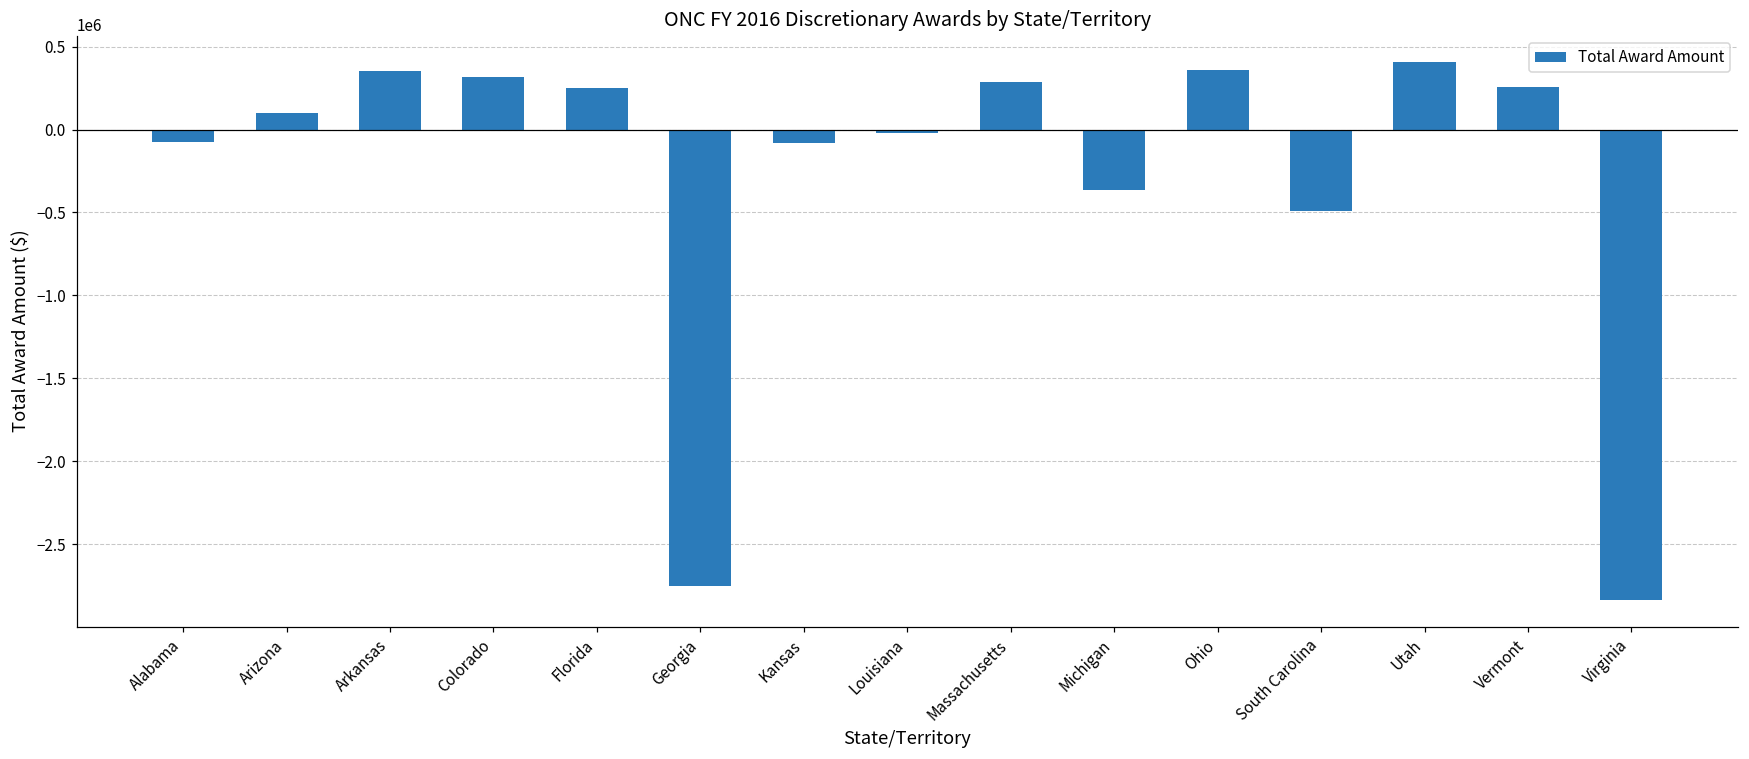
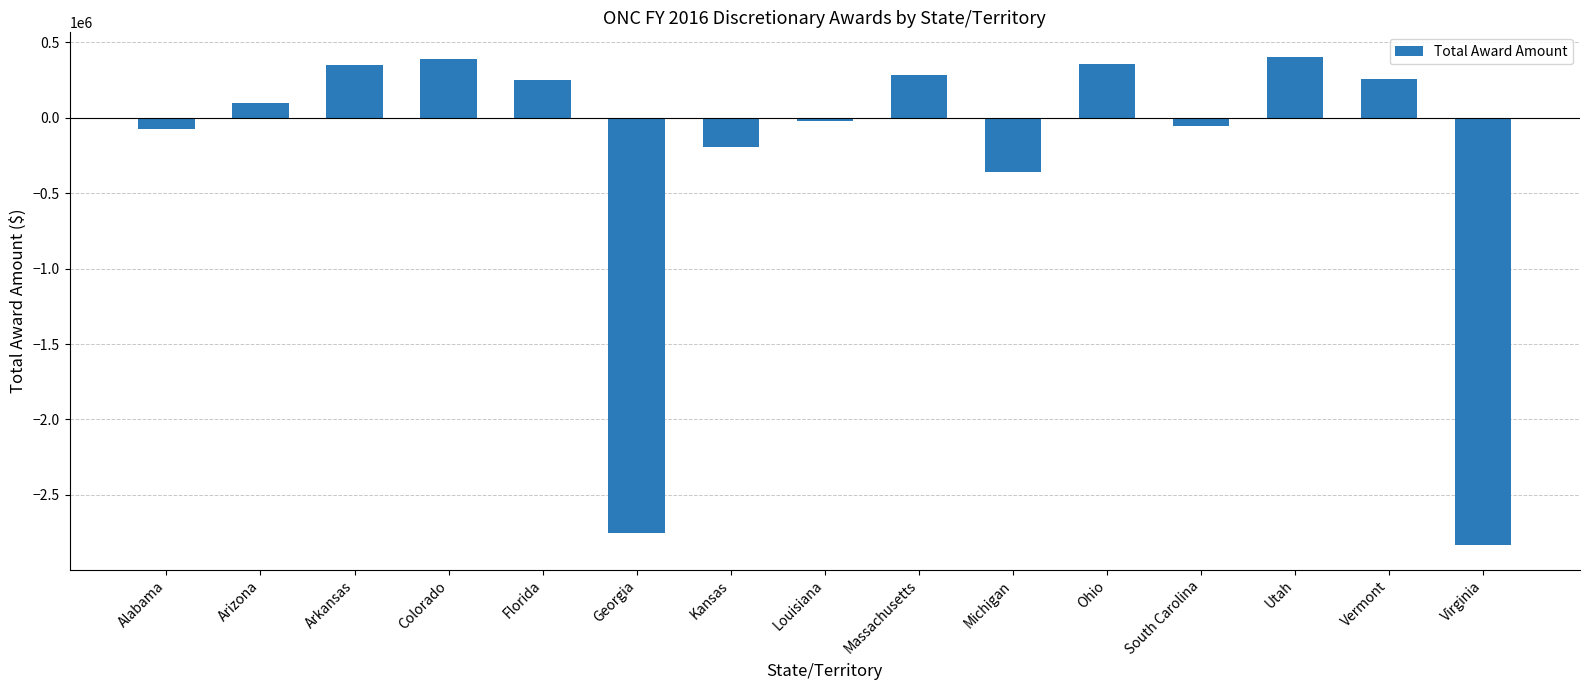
  {
    "Alabama": -70000,
    "Arizona": 100000,
    "Arkansas": 350000,
-   "Colorado": 320000,
+   "Colorado": 390000,
    "Florida": 250000,
    "Georgia": -2750000,
-   "Kansas": -80000,
+   "Kansas": -190000,
    "Louisiana": -20000,
    "Massachusetts": 280000,
    "Michigan": -360000,
    "Ohio": 360000,
-   "South Carolina": -490000,
+   "South Carolina": -50000,
    "Utah": 400000,
    "Vermont": 260000,
    "Virginia": -2830000
  }
